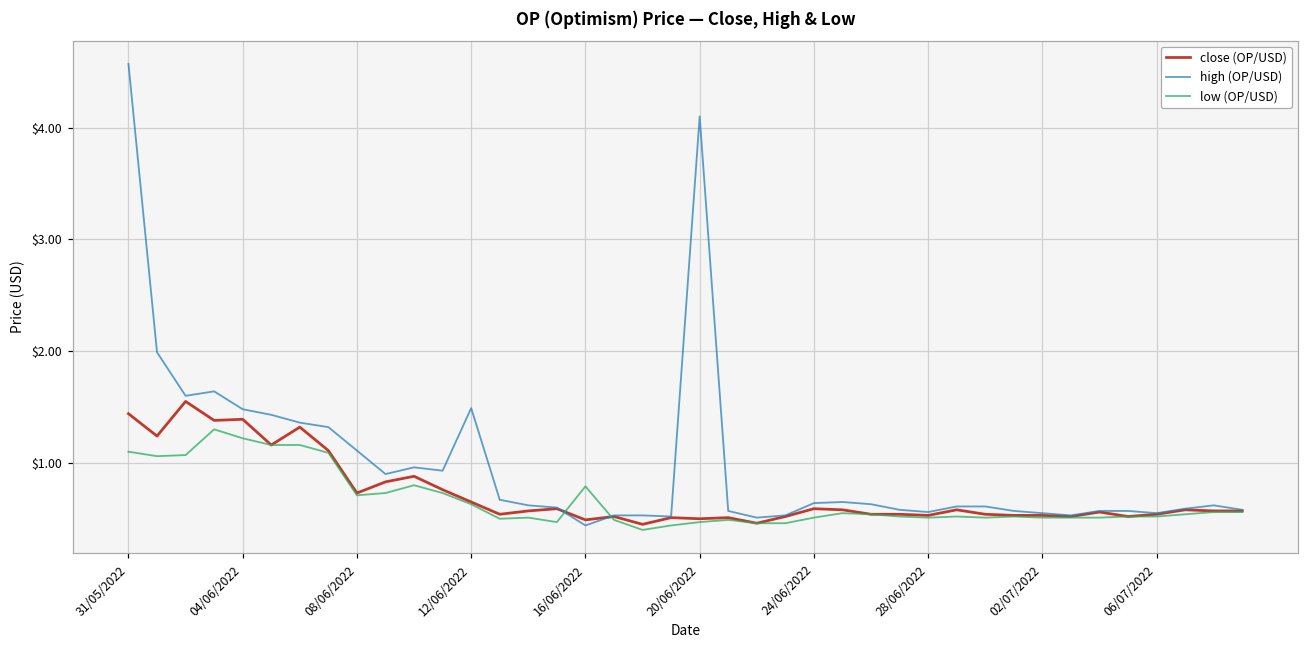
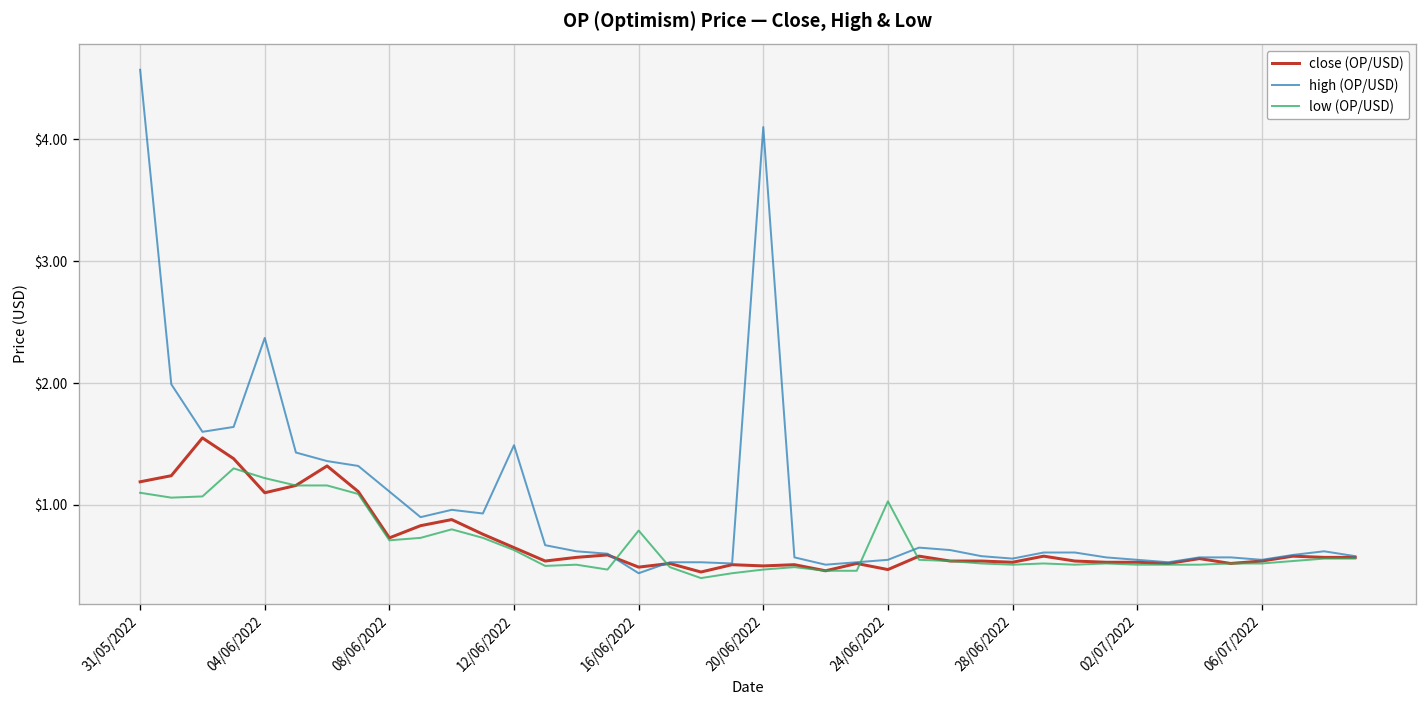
  {
    "close (OP/USD)": {
-     "31/05/2022": "$1.44",
-     "04/06/2022": "$1.39",
+     "31/05/2022": "$1.19",
+     "04/06/2022": "$1.10",
      "16/06/2022": "$0.49",
      "20/06/2022": "$0.50",
-     "24/06/2022": "$0.59"
+     "24/06/2022": "$0.47"
    },
    "high (OP/USD)": {
      "31/05/2022": "$4.57",
-     "04/06/2022": "$1.48",
+     "04/06/2022": "$2.37",
      "08/06/2022": "$1.11",
      "12/06/2022": "$1.49",
      "16/06/2022": "$0.44",
      "20/06/2022": "$4.10",
-     "24/06/2022": "$0.64",
+     "24/06/2022": "$0.55",
      "28/06/2022": "$0.56"
    },
    "low (OP/USD)": {
      "31/05/2022": "$1.10",
      "04/06/2022": "$1.22",
      "16/06/2022": "$0.79",
      "20/06/2022": "$0.47",
-     "24/06/2022": "$0.51"
+     "24/06/2022": "$1.03"
    }
  }
